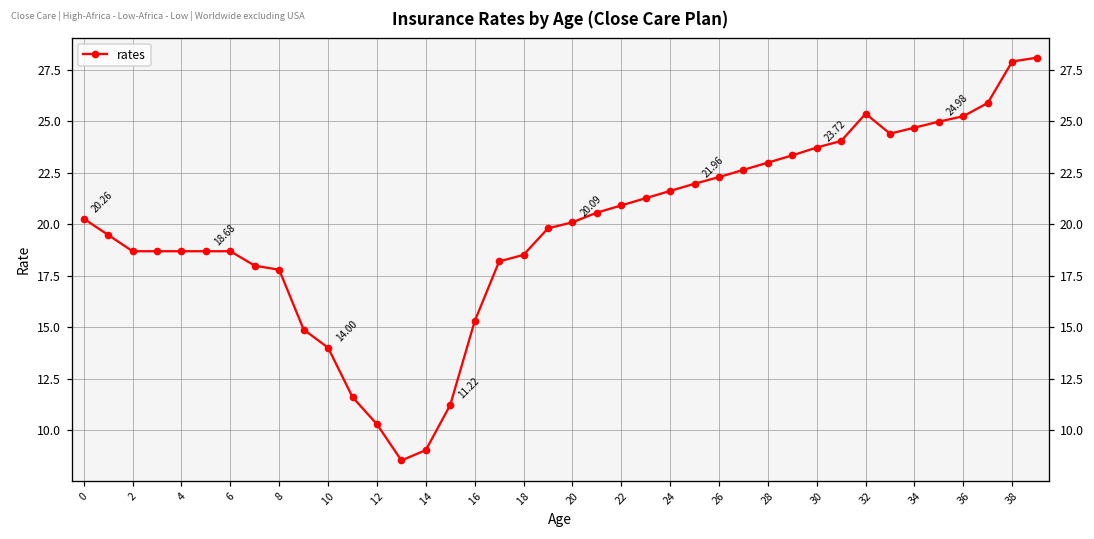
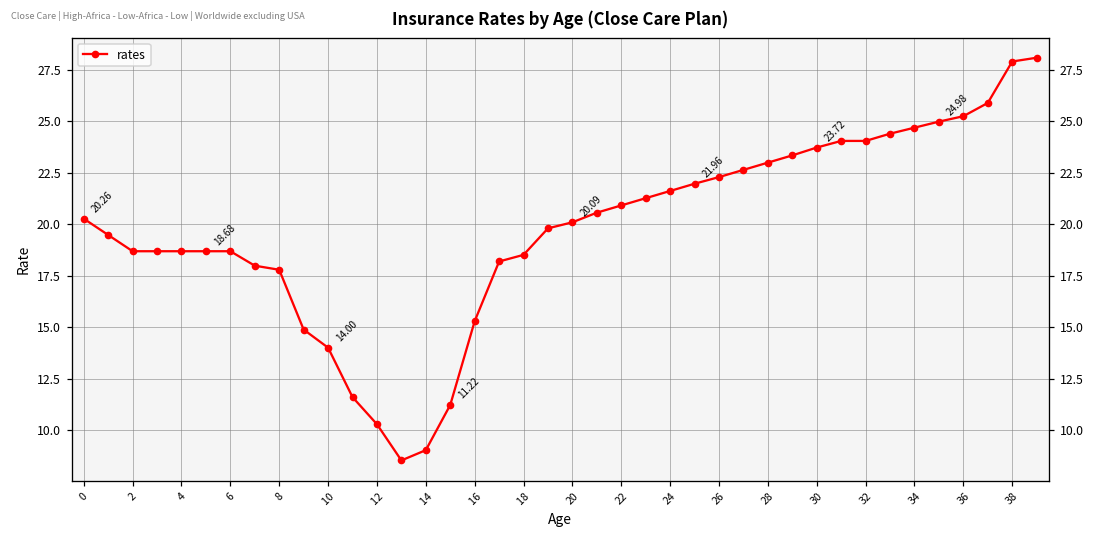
  {
    "2": 18.7,
    "4": 18.7,
    "8": 17.8,
    "12": 10.3,
    "14": 9.0,
    "16": 15.3,
    "18": 18.5,
    "22": 20.9,
    "24": 21.6,
    "28": 23.0,
-   "32": 25.4,
+   "32": 24.0,
    "34": 24.7,
    "38": 27.9
  }
